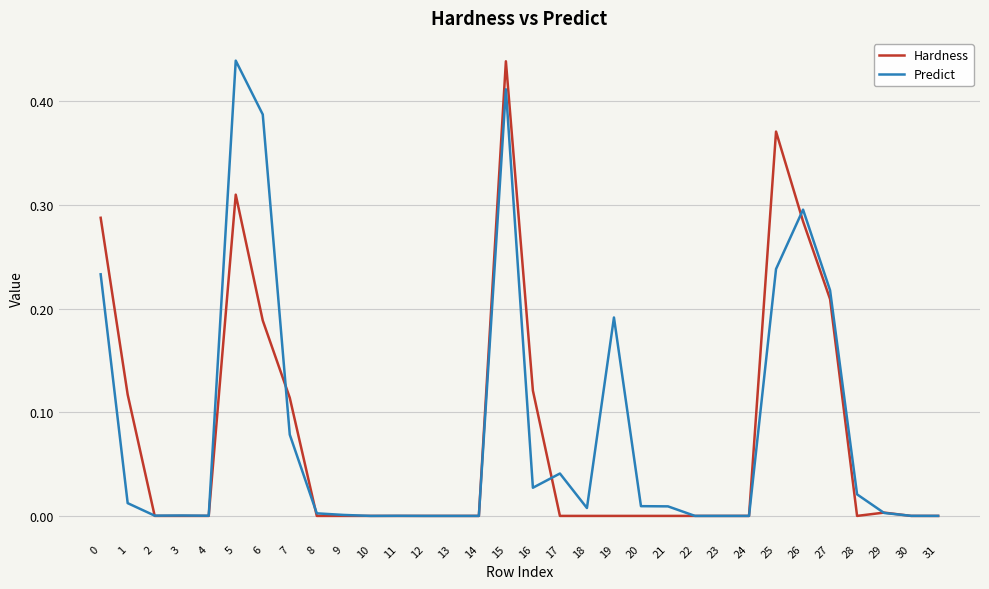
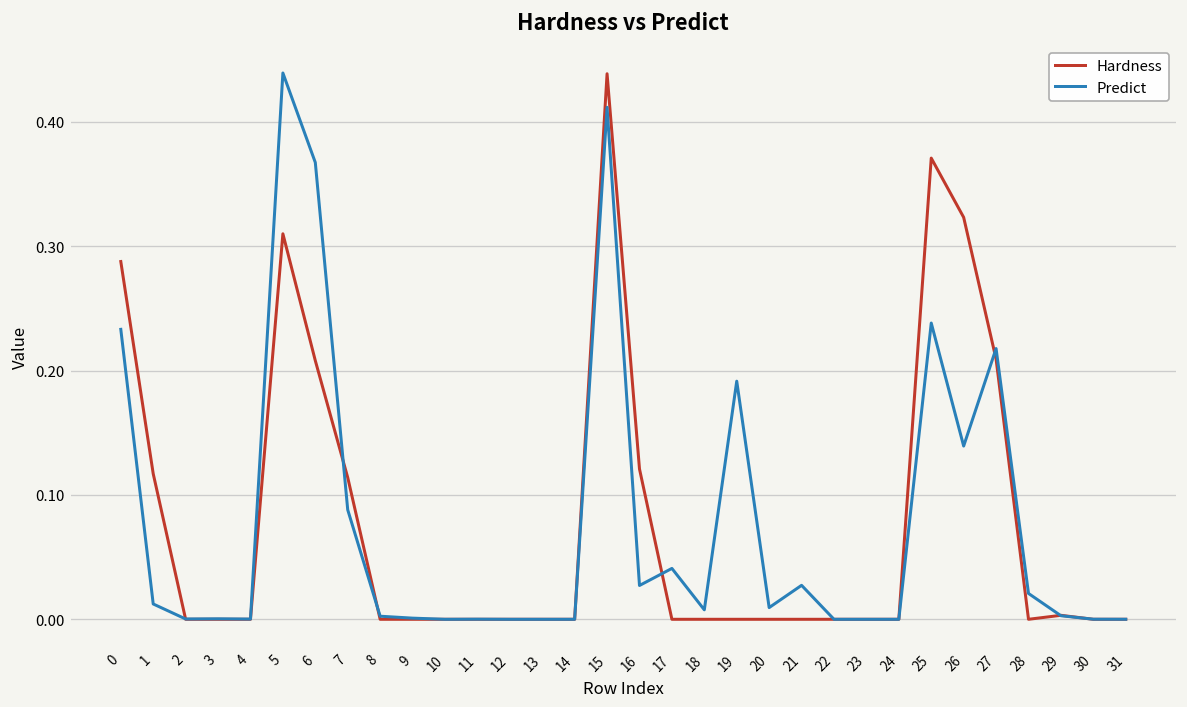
  {
    "Hardness": {
      "0": 0.288,
      "1": 0.117,
      "5": 0.310,
-     "6": 0.189,
+     "6": 0.208,
      "7": 0.114,
      "8": 0.000,
      "15": 0.439,
      "16": 0.121,
      "17": 0.000,
      "18": 0.000,
      "19": 0.000,
      "20": 0.000,
      "21": 0.000,
      "25": 0.371,
-     "26": 0.284,
+     "26": 0.323,
      "27": 0.209,
      "28": 0.000
    },
    "Predict": {
      "0": 0.233,
      "1": 0.012,
      "5": 0.439,
-     "6": 0.387,
-     "7": 0.078,
+     "6": 0.367,
+     "7": 0.088,
      "8": 0.002,
      "15": 0.412,
      "16": 0.027,
      "17": 0.041,
      "18": 0.008,
      "19": 0.191,
      "20": 0.009,
-     "21": 0.009,
+     "21": 0.027,
      "25": 0.238,
-     "26": 0.296,
+     "26": 0.139,
      "27": 0.218,
      "28": 0.021
    }
  }
